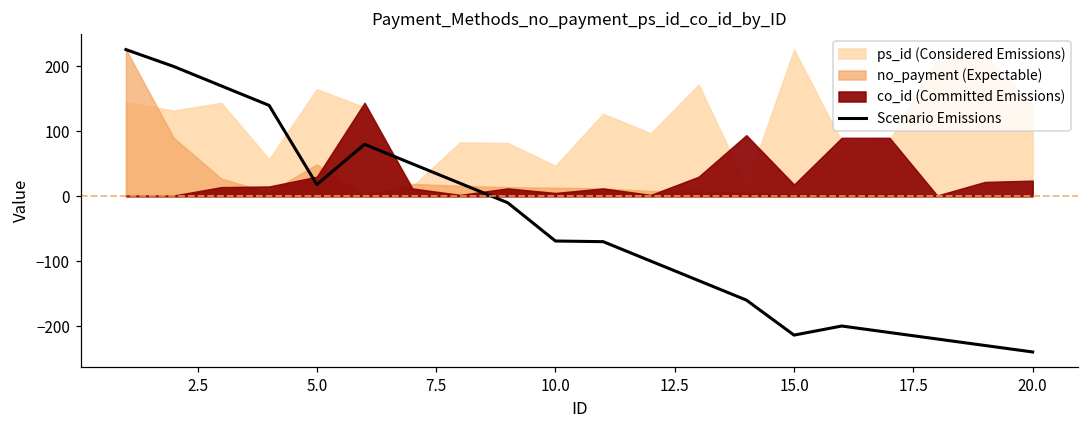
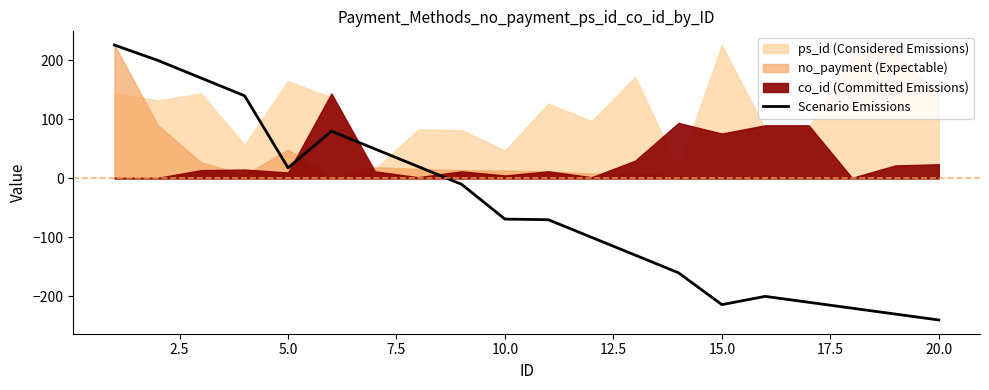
  {
    "Scenario Emissions": {
      "5.0": 20,
      "10.0": -70,
      "15.0": -210,
      "20.0": -240
    },
    "ps_id (Considered Emissions)": {
      "5.0": 170,
      "10.0": 50,
      "15.0": 230
    },
    "no_payment (Expectable)": {
      "5.0": 50,
      "10.0": 10
    },
    "co_id (Committed Emissions)": {
-     "5.0": 30,
+     "5.0": 10,
      "10.0": 10,
-     "15.0": 20,
+     "15.0": 80,
      "20.0": 20
    }
  }
